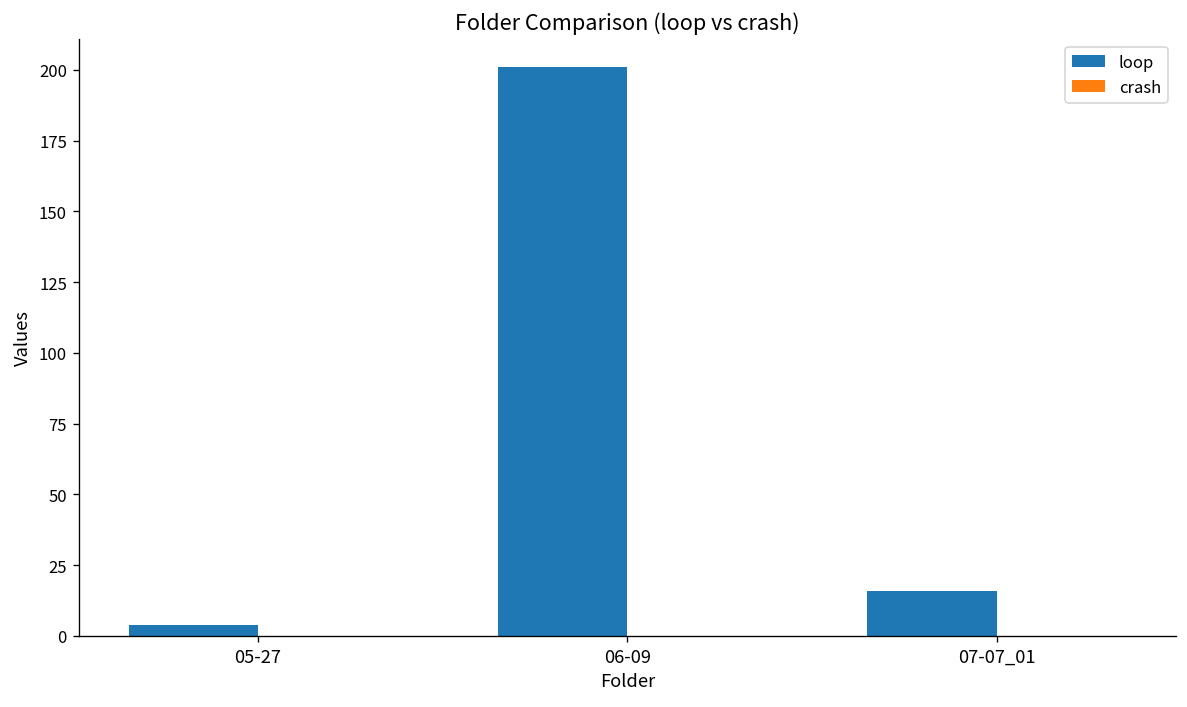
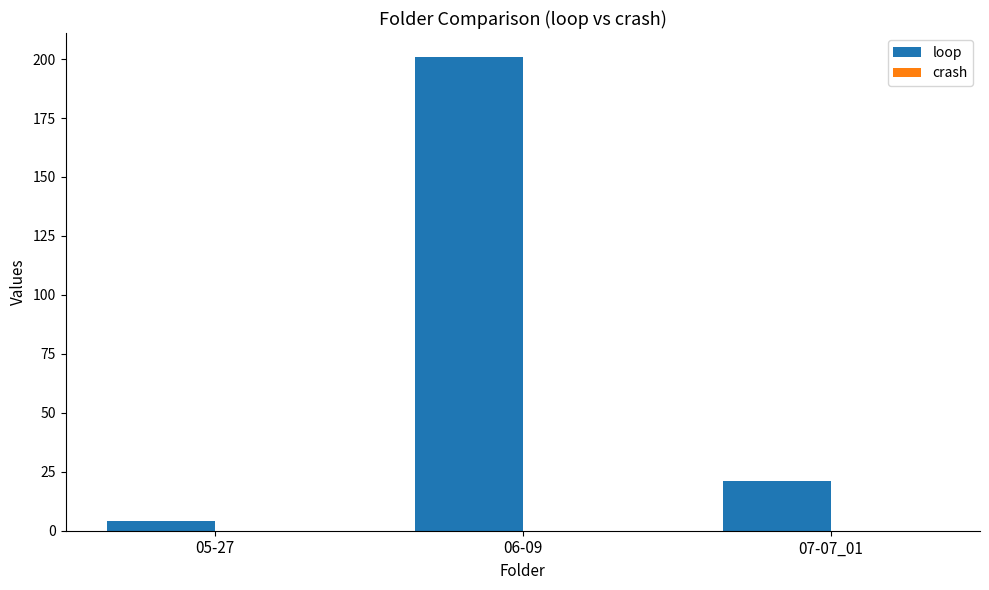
  {
    "loop": {
      "05-27": 4,
      "06-09": 201,
-     "07-07_01": 16
+     "07-07_01": 21
    },
    "crash": {
      "05-27": 0,
      "06-09": 0,
      "07-07_01": 0
    }
  }
